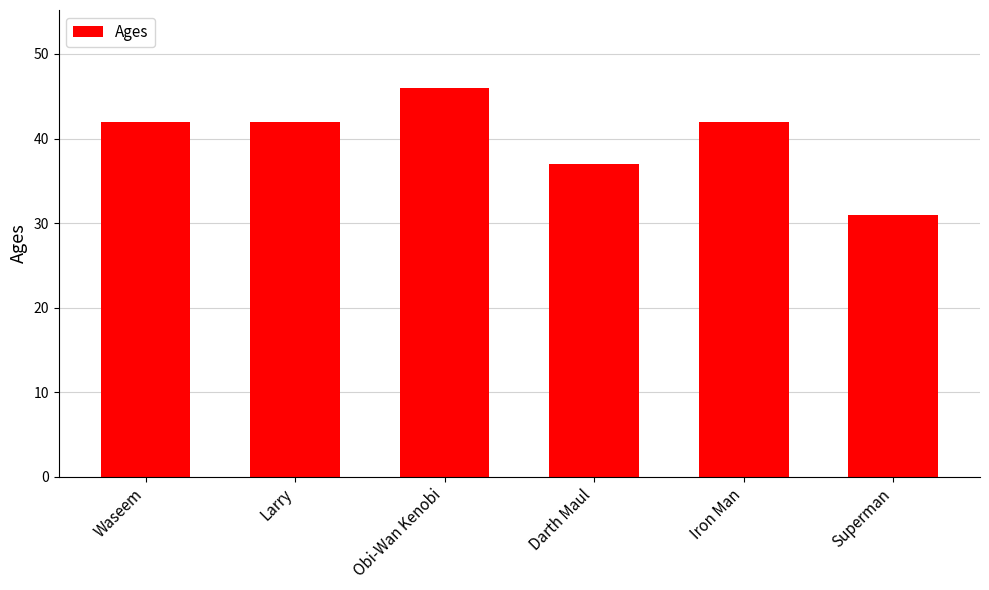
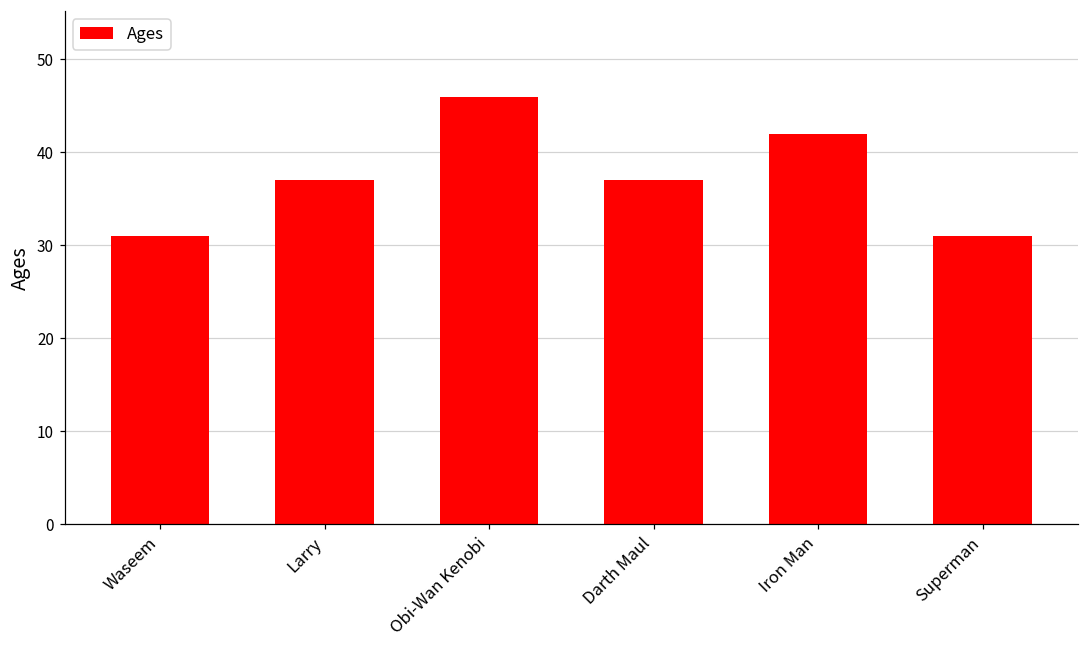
  {
-   "Waseem": 42,
-   "Larry": 42,
+   "Waseem": 31,
+   "Larry": 37,
    "Obi-Wan Kenobi": 46,
    "Darth Maul": 37,
    "Iron Man": 42,
    "Superman": 31
  }
